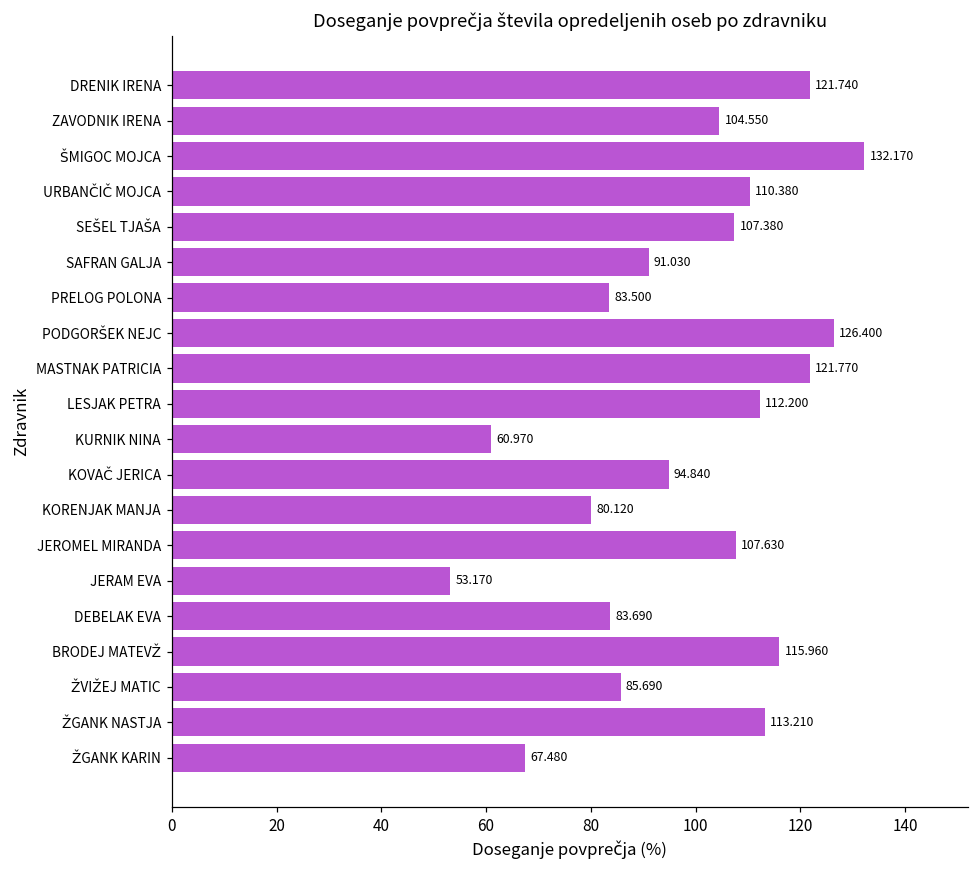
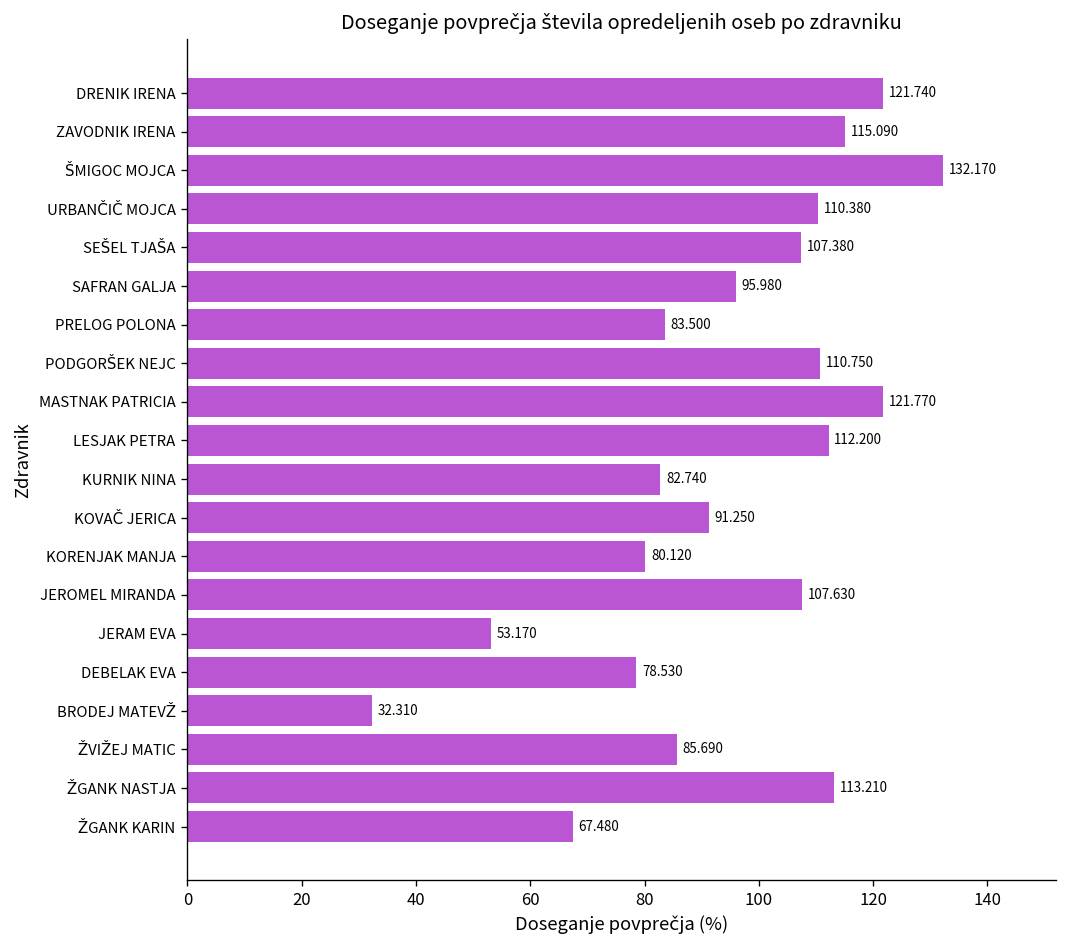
  {
    "DRENIK IRENA": 121.740,
-   "ZAVODNIK IRENA": 104.550,
+   "ZAVODNIK IRENA": 115.090,
    "ŠMIGOC MOJCA": 132.170,
    "URBANČIČ MOJCA": 110.380,
    "SEŠEL TJAŠA": 107.380,
-   "SAFRAN GALJA": 91.030,
+   "SAFRAN GALJA": 95.980,
    "PRELOG POLONA": 83.500,
-   "PODGORŠEK NEJC": 126.400,
+   "PODGORŠEK NEJC": 110.750,
    "MASTNAK PATRICIA": 121.770,
    "LESJAK PETRA": 112.200,
-   "KURNIK NINA": 60.970,
-   "KOVAČ JERICA": 94.840,
+   "KURNIK NINA": 82.740,
+   "KOVAČ JERICA": 91.250,
    "KORENJAK MANJA": 80.120,
    "JEROMEL MIRANDA": 107.630,
    "JERAM EVA": 53.170,
-   "DEBELAK EVA": 83.690,
-   "BRODEJ MATEVŽ": 115.960,
+   "DEBELAK EVA": 78.530,
+   "BRODEJ MATEVŽ": 32.310,
    "ŽVIŽEJ MATIC": 85.690,
    "ŽGANK NASTJA": 113.210,
    "ŽGANK KARIN": 67.480
  }
